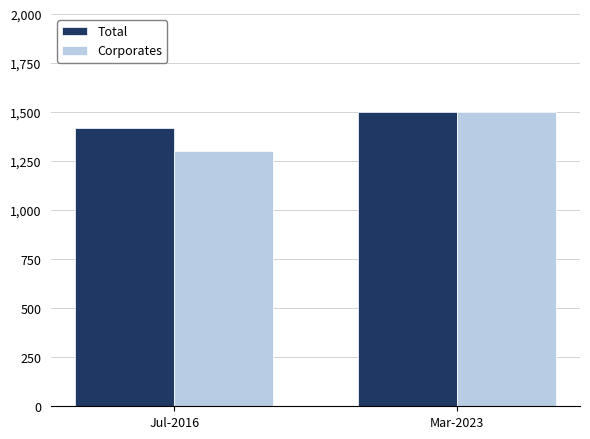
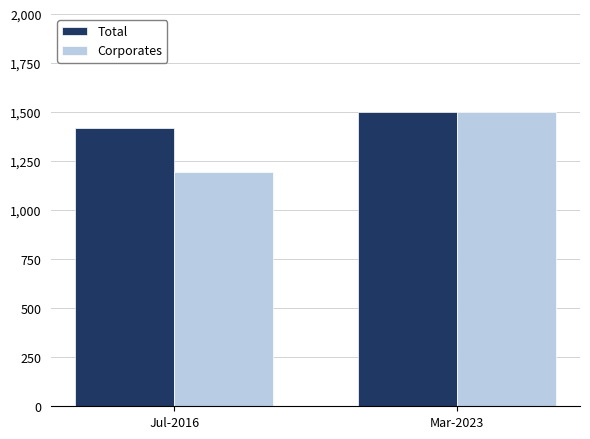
  {
    "Total": {
      "Jul-2016": "1,420",
      "Mar-2023": "1,500"
    },
    "Corporates": {
-     "Jul-2016": "1,300",
+     "Jul-2016": "1,190",
      "Mar-2023": "1,500"
    }
  }
